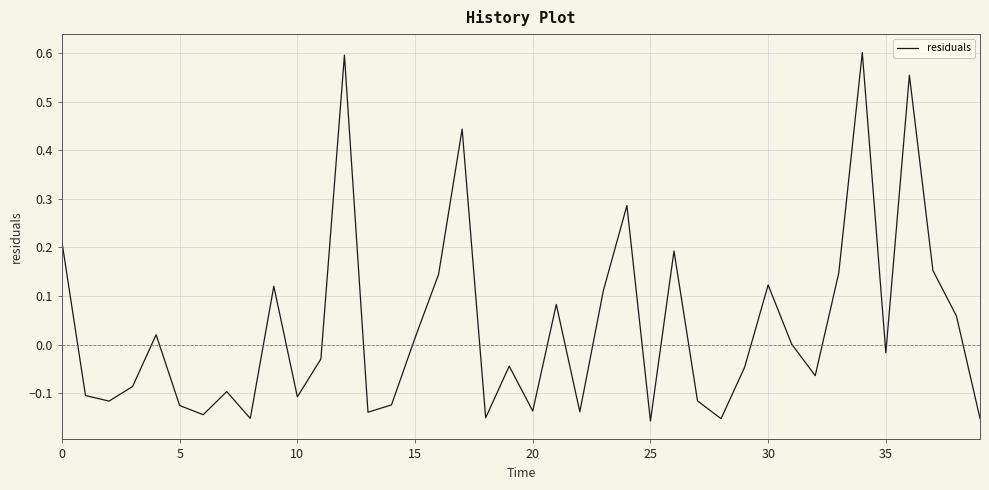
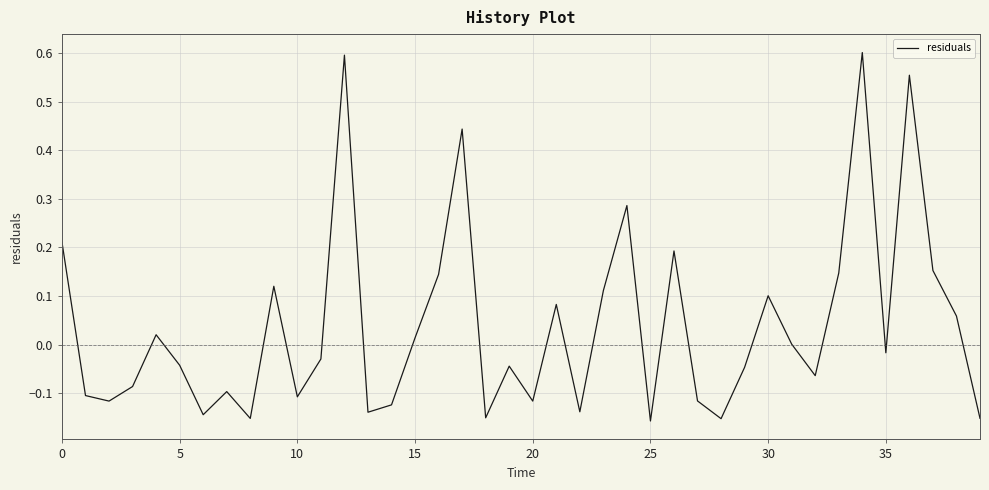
  {
    "0": 0.21,
-   "5": -0.13,
+   "5": -0.04,
    "10": -0.11,
    "15": 0.01,
-   "20": -0.14,
+   "20": -0.12,
    "25": -0.16,
-   "30": 0.12,
+   "30": 0.10,
    "35": -0.02
  }
